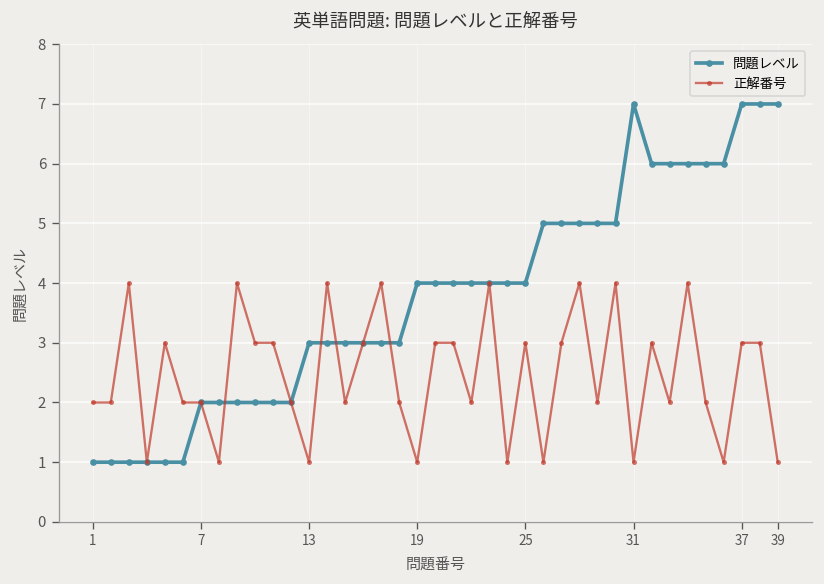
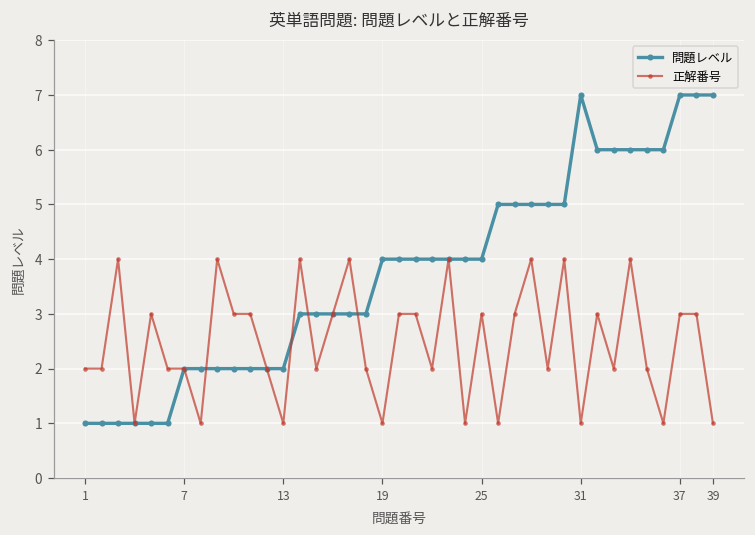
  {
    "問題レベル": {
      "1": 1,
-     "13": 3,
+     "13": 2,
      "19": 4,
      "25": 4,
      "31": 7,
      "37": 7,
      "39": 7
    },
    "正解番号": {
      "1": 2,
      "13": 1,
      "19": 1,
      "25": 3,
      "31": 1,
      "37": 3,
      "39": 1
    }
  }
